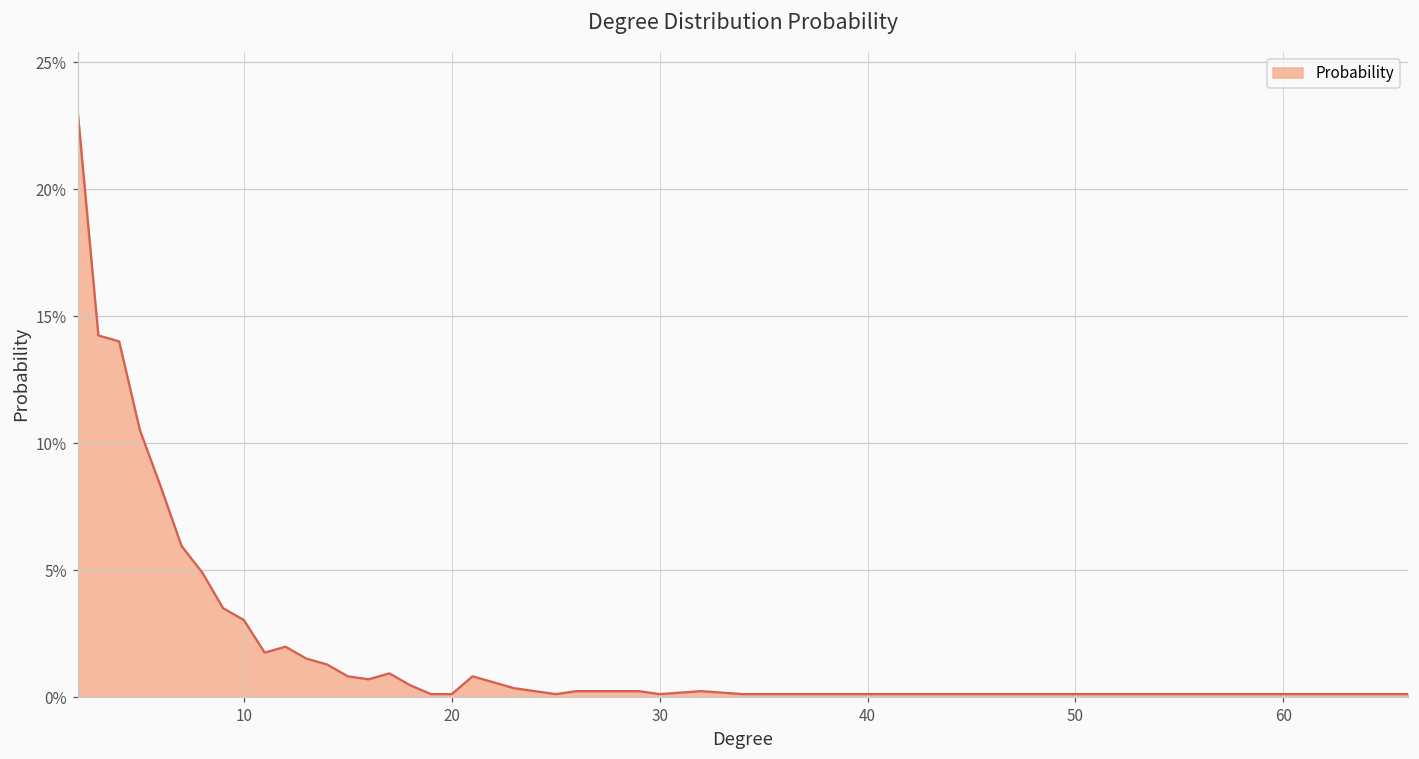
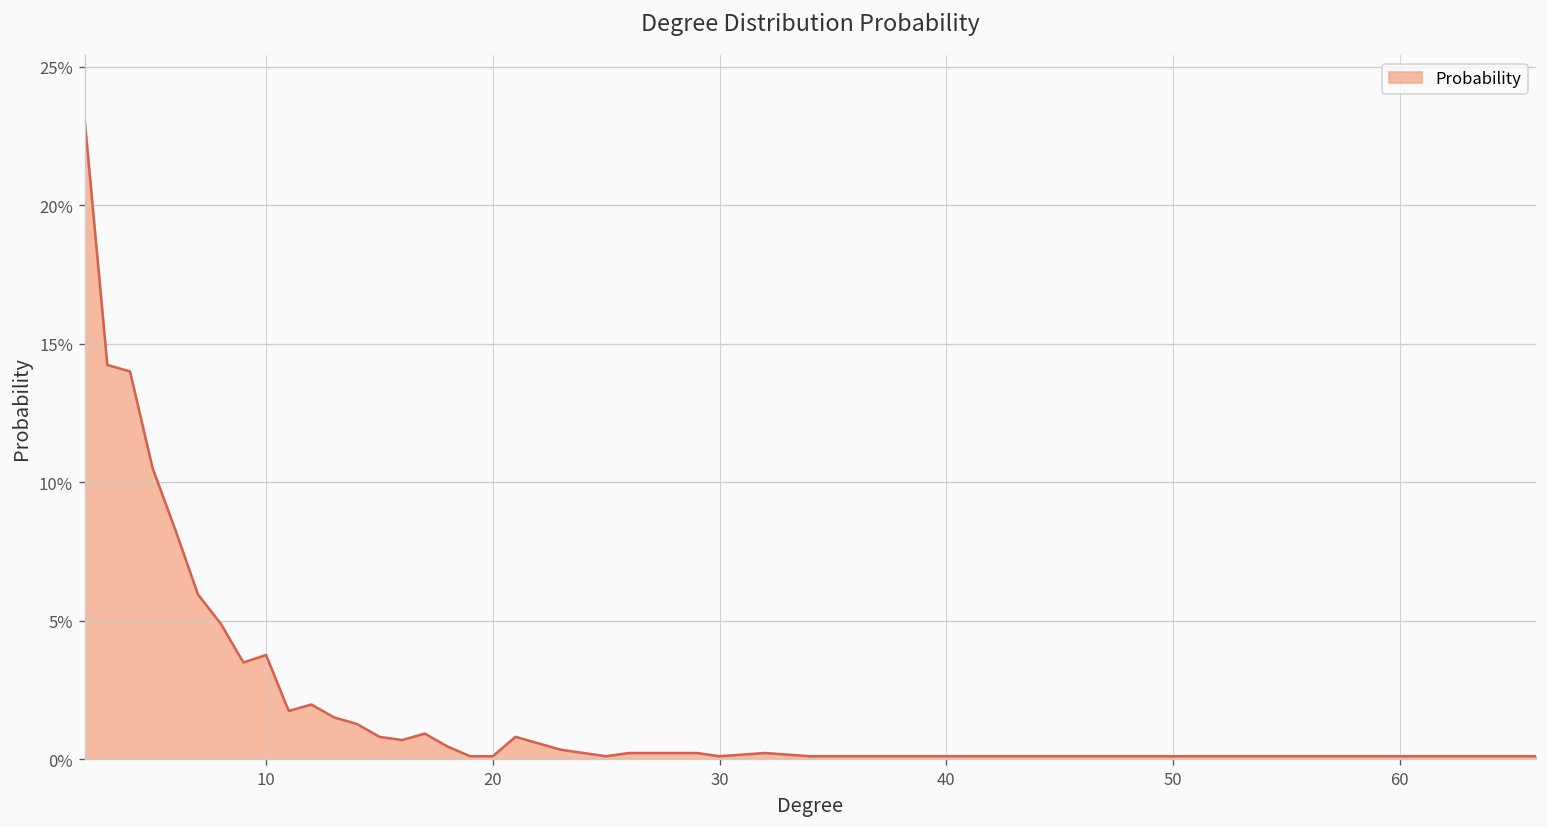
  {
-   "10": "3.0%",
+   "10": "3.8%",
    "20": "0.1%",
    "30": "0.1%"
  }
